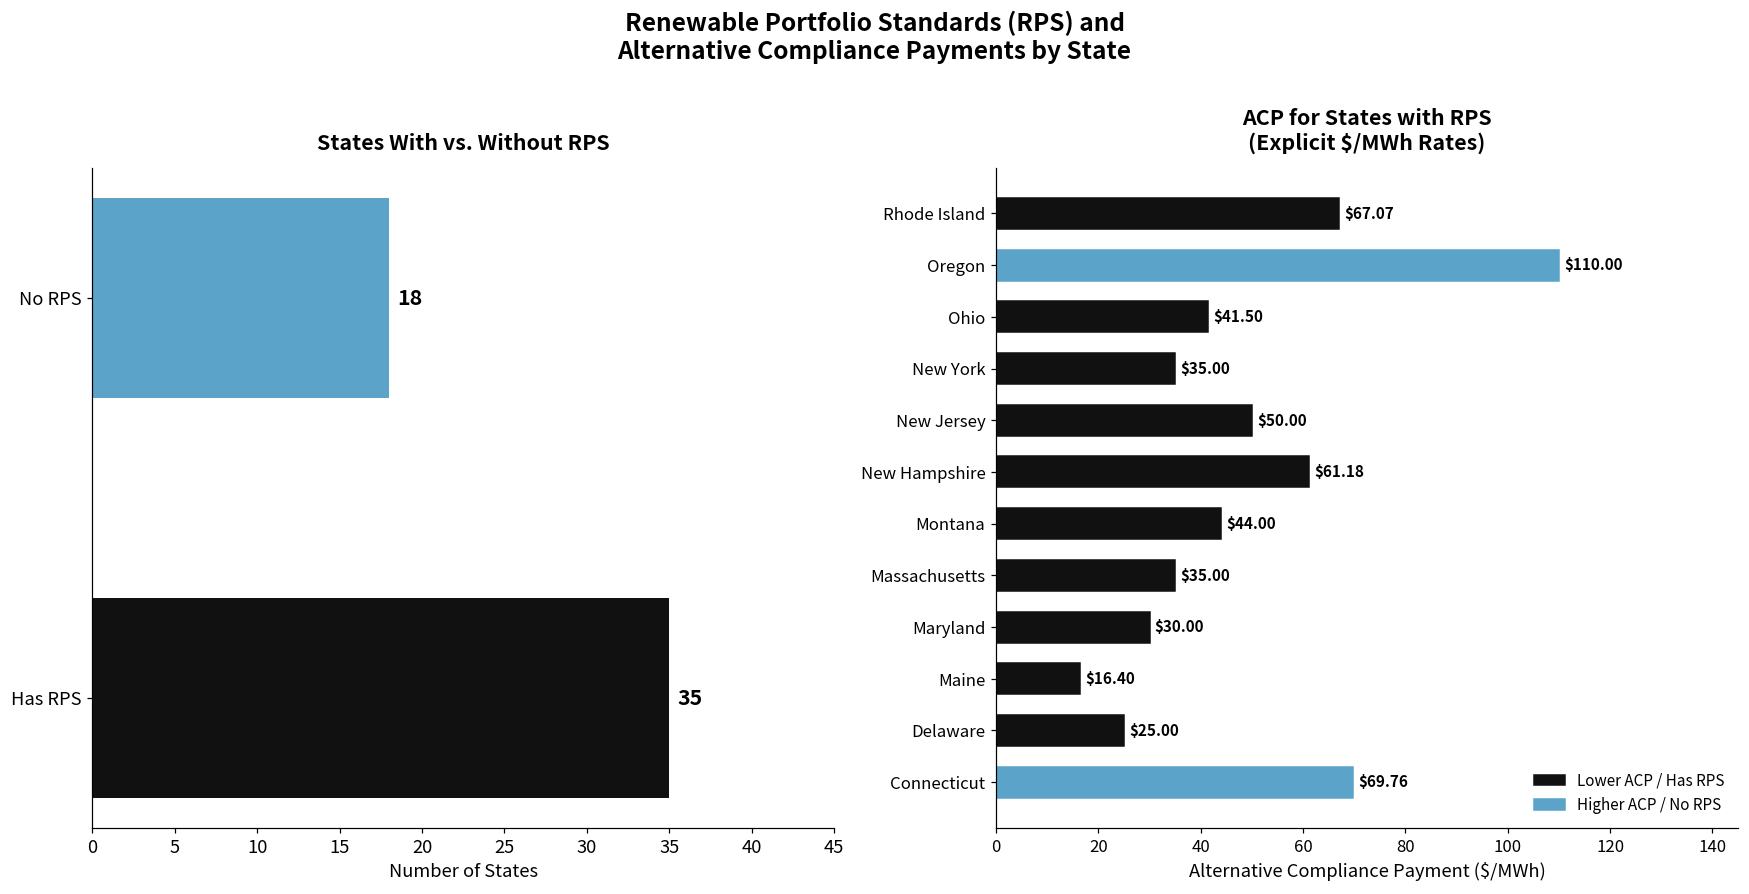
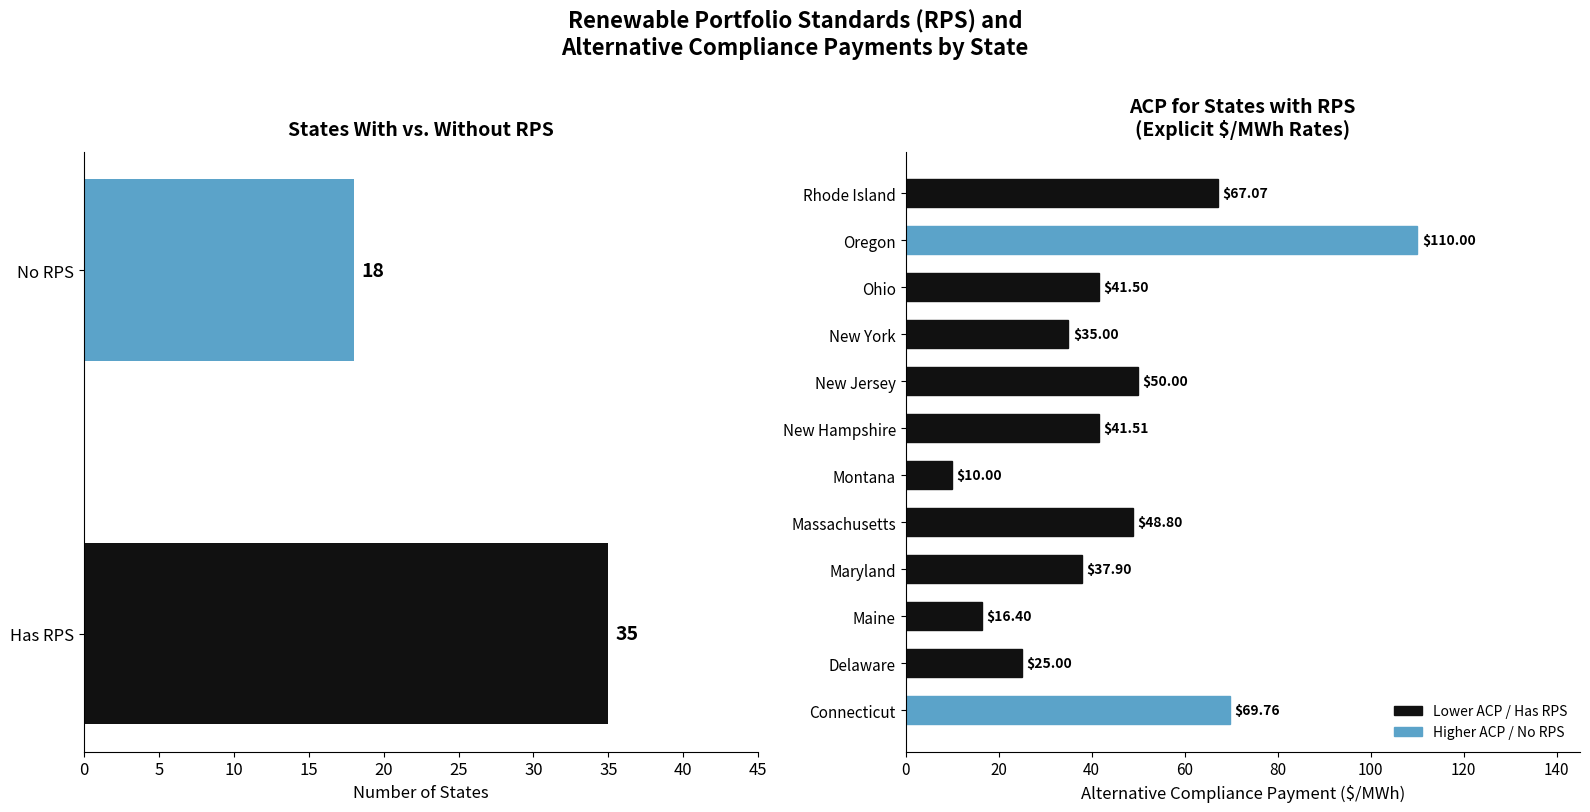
  {
    "States With vs. Without RPS": {
      "No RPS": "18",
      "Has RPS": "35"
    },
    "ACP for States with RPS (Explicit $/MWh Rates)": {
      "Rhode Island": "$67.07",
      "Oregon": "$110.00",
      "Ohio": "$41.50",
      "New York": "$35.00",
      "New Jersey": "$50.00",
-     "New Hampshire": "$61.18",
-     "Montana": "$44.00",
-     "Massachusetts": "$35.00",
-     "Maryland": "$30.00",
+     "New Hampshire": "$41.51",
+     "Montana": "$10.00",
+     "Massachusetts": "$48.80",
+     "Maryland": "$37.90",
      "Maine": "$16.40",
      "Delaware": "$25.00",
      "Connecticut": "$69.76"
    }
  }
